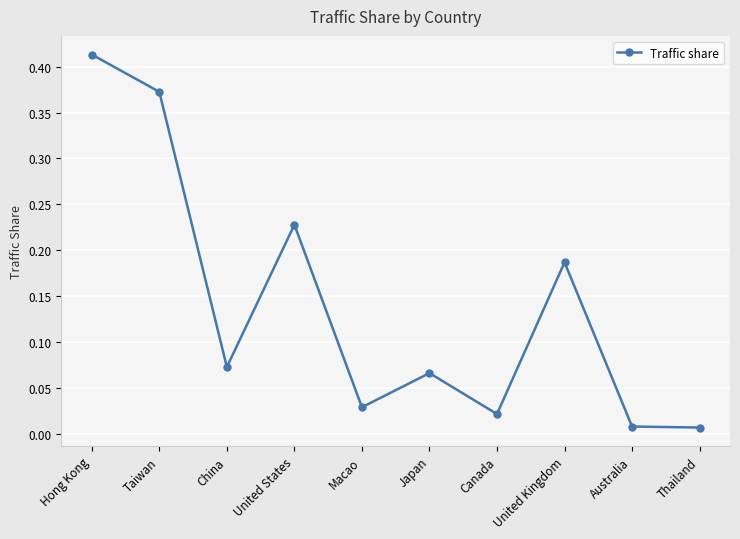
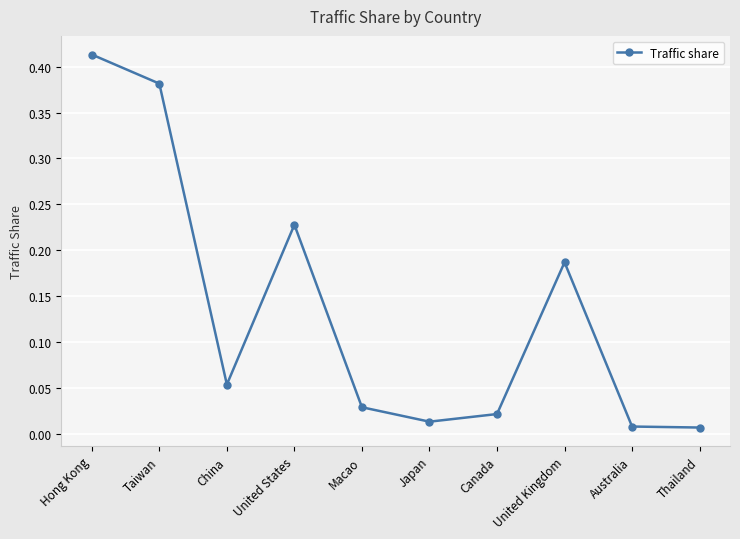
  {
    "Hong Kong": 0.41,
-   "Taiwan": 0.37,
-   "China": 0.07,
+   "Taiwan": 0.38,
+   "China": 0.05,
    "United States": 0.23,
    "Macao": 0.03,
-   "Japan": 0.07,
+   "Japan": 0.01,
    "Canada": 0.02,
    "United Kingdom": 0.19,
    "Australia": 0.01,
    "Thailand": 0.01
  }
